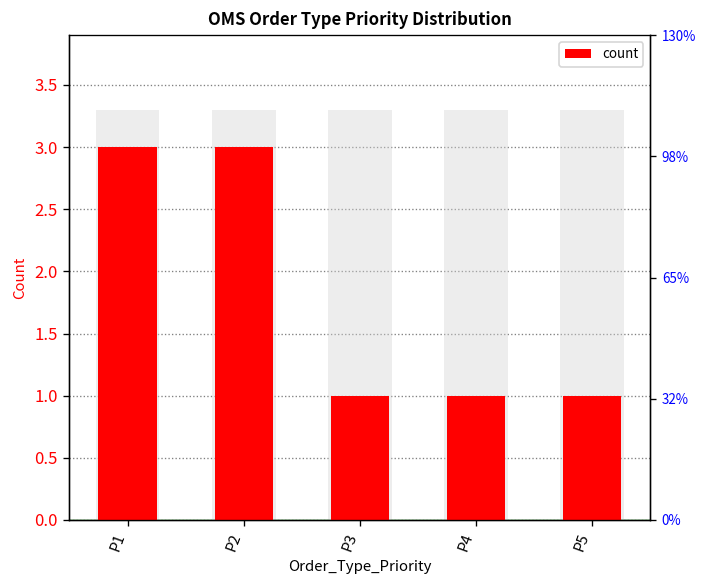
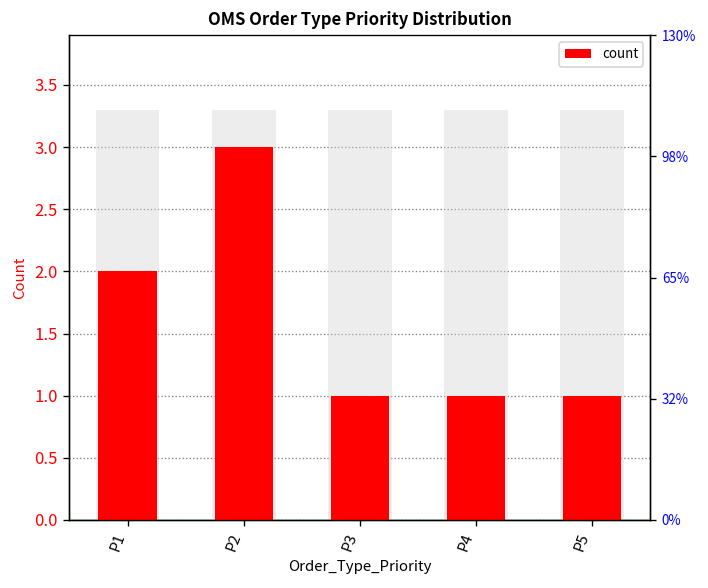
  {
    "count": {
-     "P1": 3
+     "P1": 2
    }
  }
